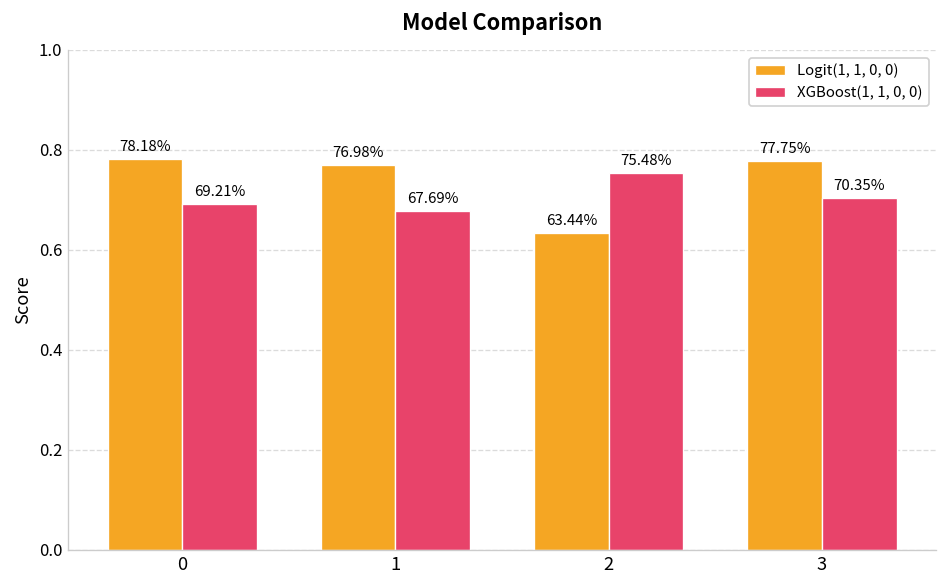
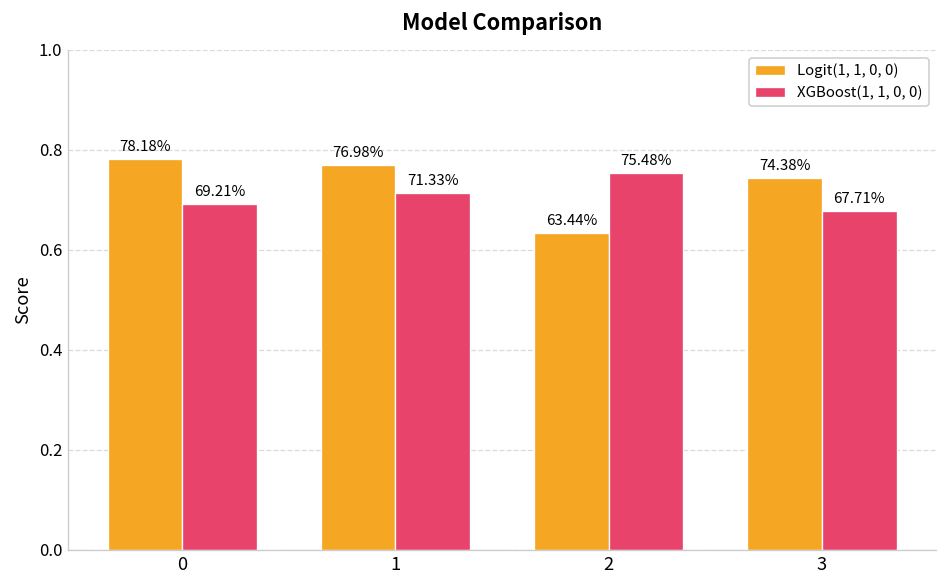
  {
    "Logit(1, 1, 0, 0)": {
      "0": "78.18%",
      "1": "76.98%",
      "2": "63.44%",
-     "3": "77.75%"
+     "3": "74.38%"
    },
    "XGBoost(1, 1, 0, 0)": {
      "0": "69.21%",
-     "1": "67.69%",
+     "1": "71.33%",
      "2": "75.48%",
-     "3": "70.35%"
+     "3": "67.71%"
    }
  }
